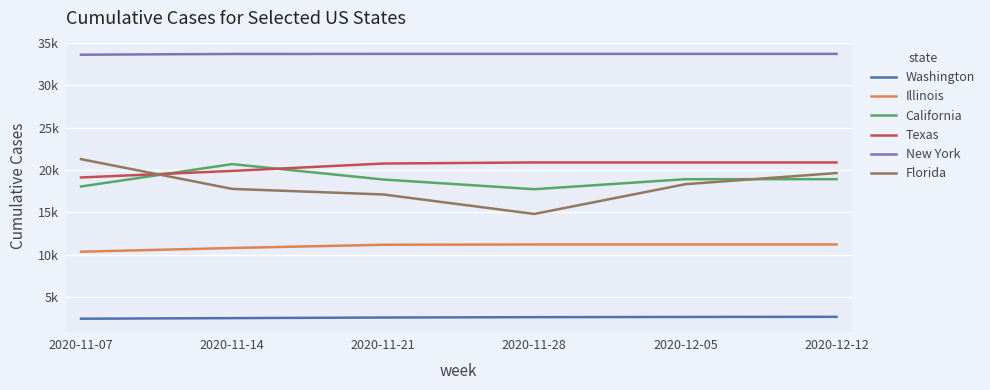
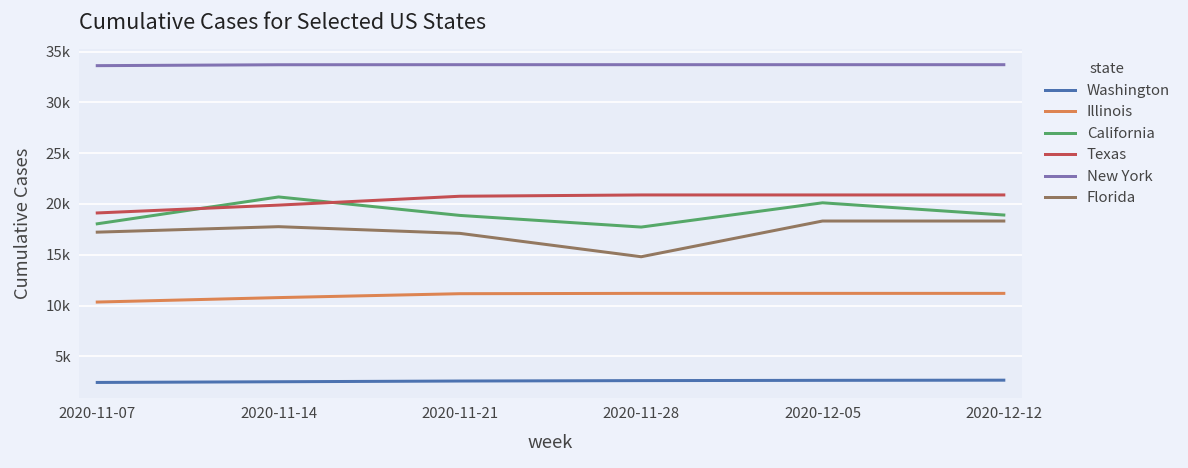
  {
    "California": {
      "2020-11-07": 18000,
      "2020-11-14": 21000,
      "2020-11-21": 19000,
      "2020-11-28": 18000,
-     "2020-12-05": 19000,
+     "2020-12-05": 20000,
      "2020-12-12": 19000
    },
    "Florida": {
-     "2020-11-07": 21000,
+     "2020-11-07": 17000,
      "2020-11-14": 18000,
      "2020-11-21": 17000,
      "2020-11-28": 15000,
      "2020-12-05": 18000,
-     "2020-12-12": 20000
+     "2020-12-12": 18000
    }
  }
